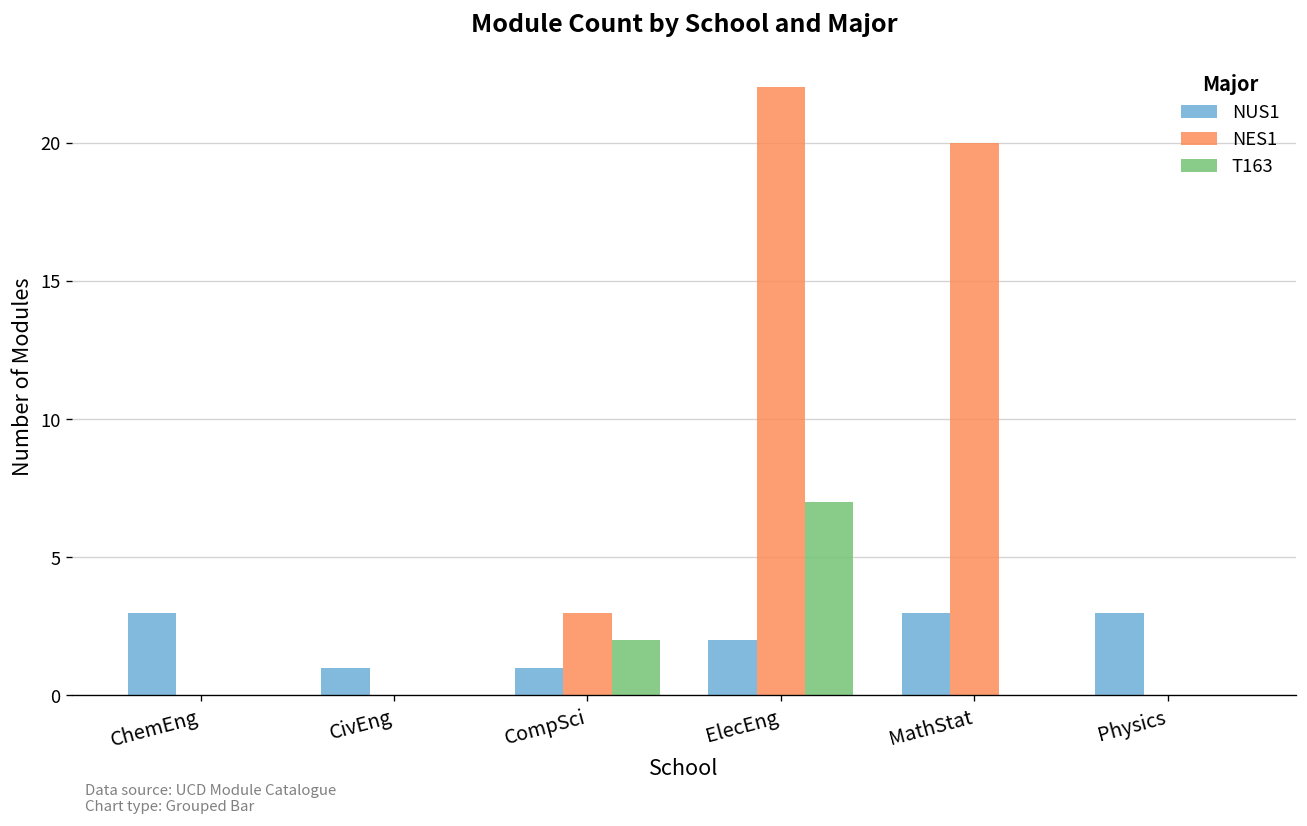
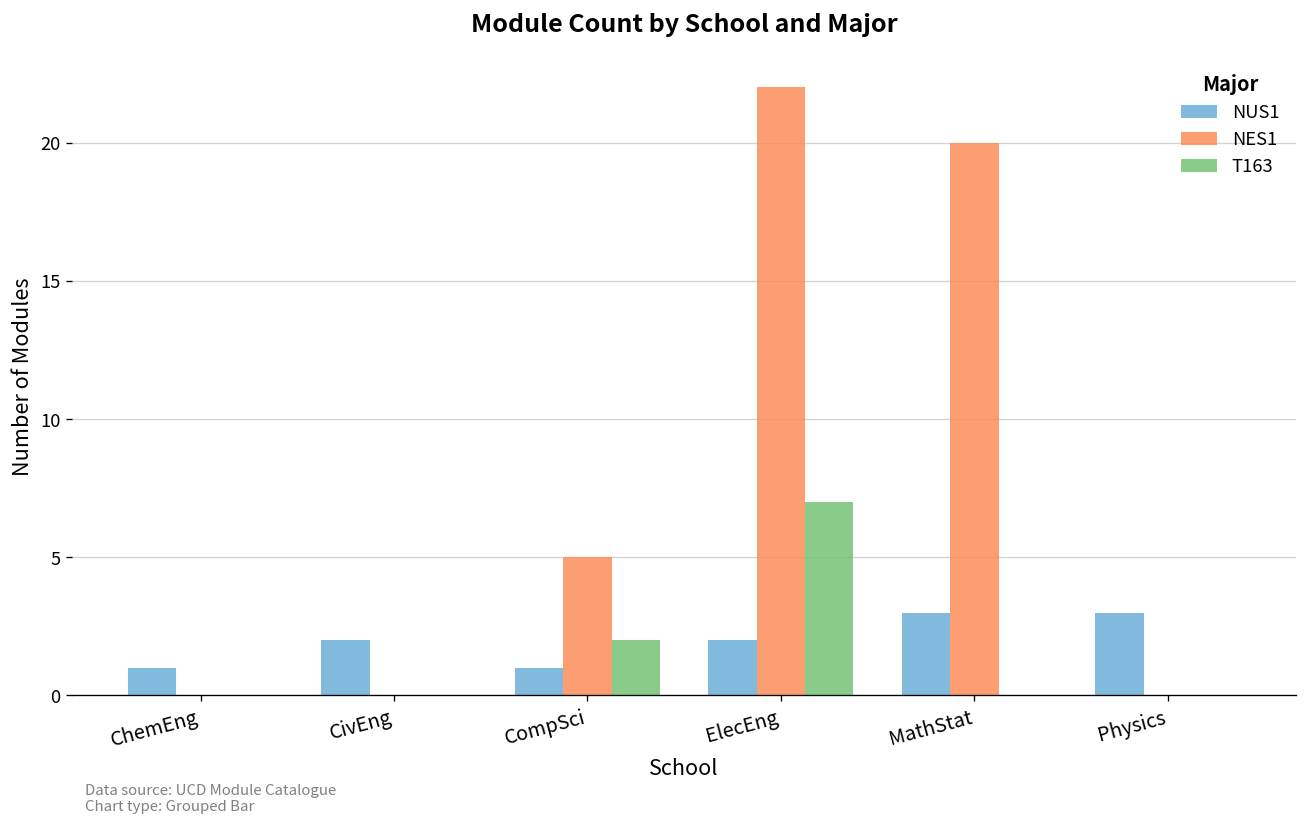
  {
    "NUS1": {
-     "ChemEng": 3,
-     "CivEng": 1,
+     "ChemEng": 1,
+     "CivEng": 2,
      "CompSci": 1,
      "ElecEng": 2,
      "MathStat": 3,
      "Physics": 3
    },
    "NES1": {
      "ChemEng": 0,
      "CivEng": 0,
-     "CompSci": 3,
+     "CompSci": 5,
      "ElecEng": 22,
      "MathStat": 20,
      "Physics": 0
    },
    "T163": {
      "ChemEng": 0,
      "CivEng": 0,
      "CompSci": 2,
      "ElecEng": 7,
      "MathStat": 0,
      "Physics": 0
    }
  }
